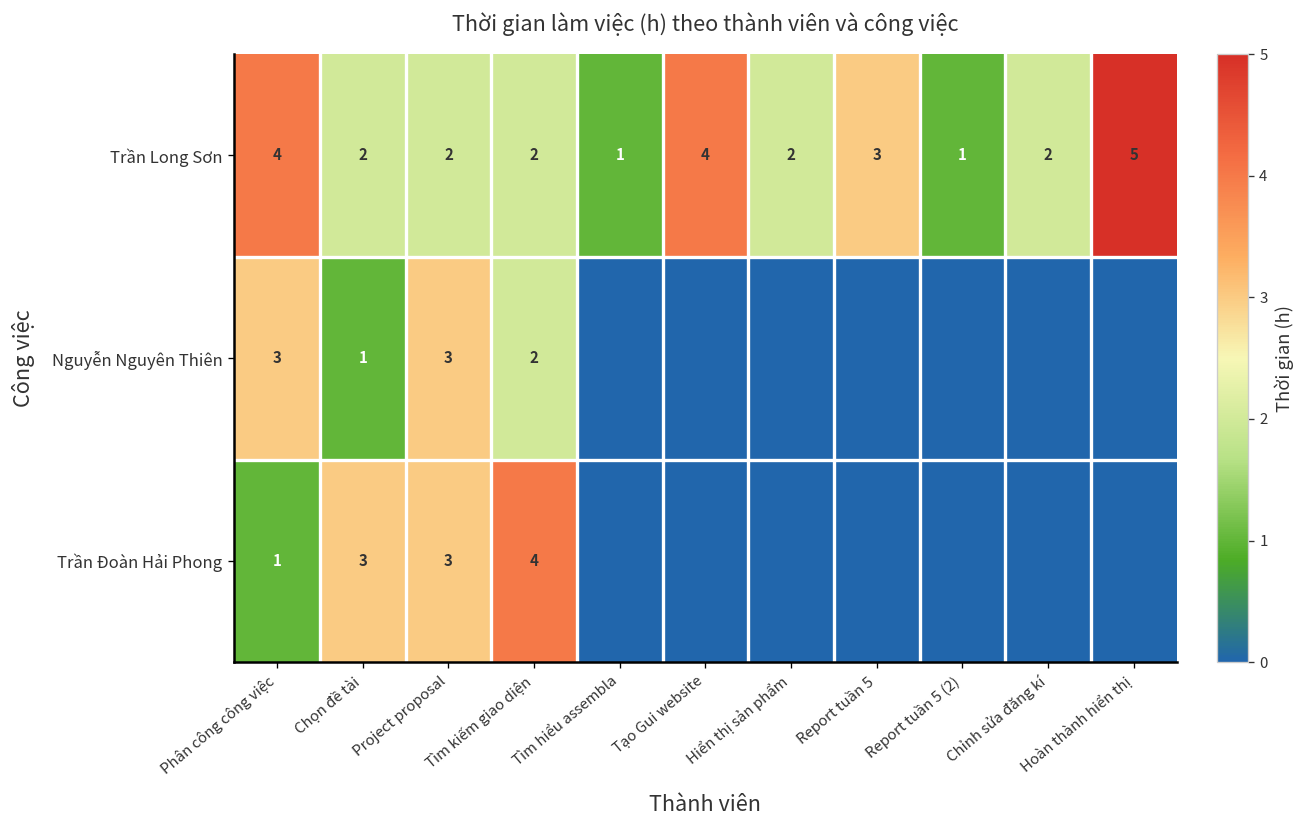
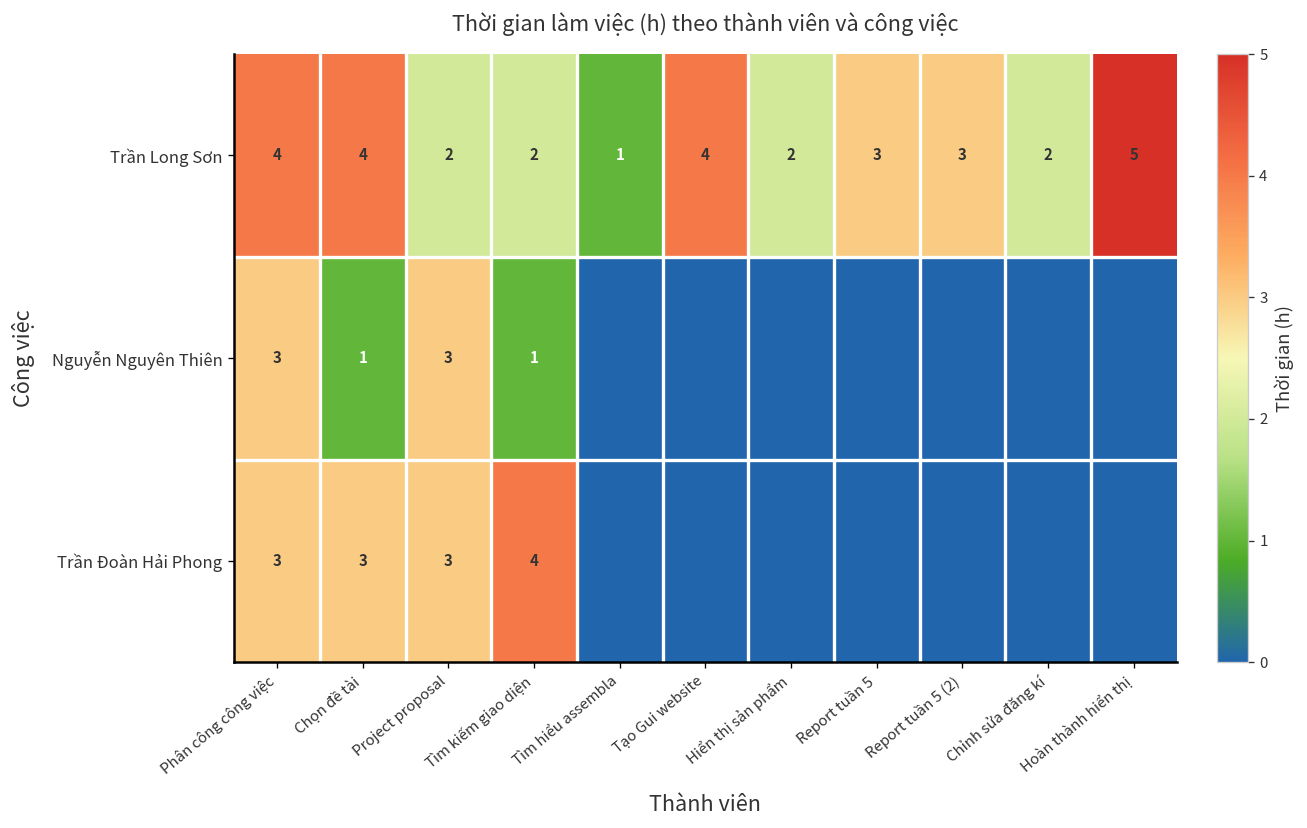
  {
    "Trần Long Sơn": {
      "Phân công công việc": 4,
-     "Chọn đề tài": 2,
+     "Chọn đề tài": 4,
      "Project proposal": 2,
      "Tìm kiếm giao diện": 2,
      "Tìm hiểu assembla": 1,
      "Tạo Gui website": 4,
      "Hiển thị sản phẩm": 2,
      "Report tuần 5": 3,
-     "Report tuần 5 (2)": 1,
+     "Report tuần 5 (2)": 3,
      "Chỉnh sửa đăng kí": 2,
      "Hoàn thành hiển thị": 5
    },
    "Nguyễn Nguyên Thiên": {
      "Phân công công việc": 3,
      "Chọn đề tài": 1,
      "Project proposal": 3,
-     "Tìm kiếm giao diện": 2
+     "Tìm kiếm giao diện": 1
    },
    "Trần Đoàn Hải Phong": {
-     "Phân công công việc": 1,
+     "Phân công công việc": 3,
      "Chọn đề tài": 3,
      "Project proposal": 3,
      "Tìm kiếm giao diện": 4
    }
  }
